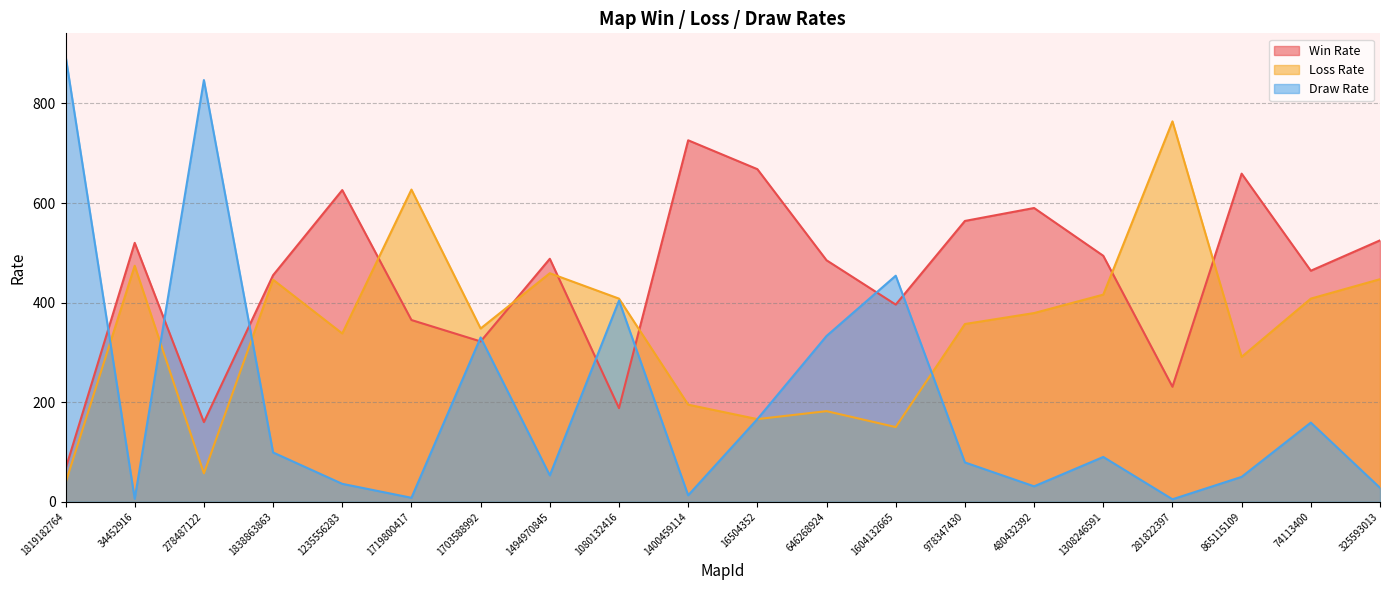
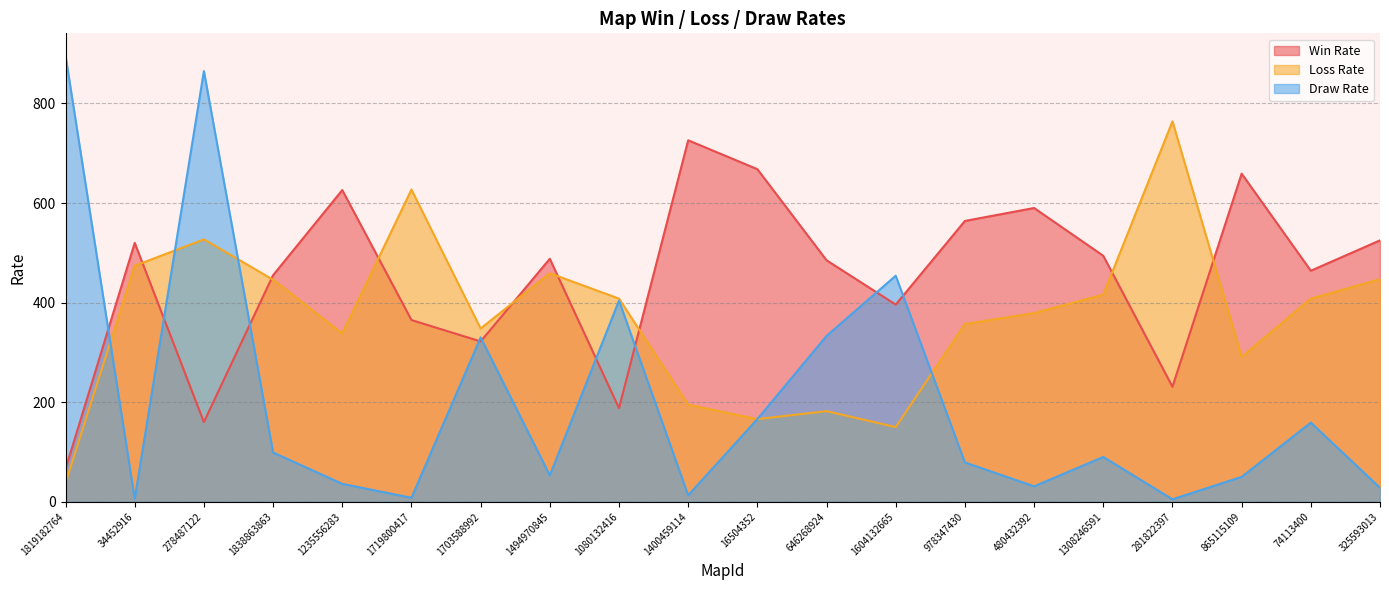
  {
    "Win Rate": {
      "1819182764": 70,
      "34452916": 520,
      "278487122": 160,
      "1838863863": 460,
      "1235556283": 630,
      "1719800417": 370,
      "1703588992": 320,
      "1494970845": 490,
      "1080132416": 190,
      "1400459114": 730,
      "16504352": 670,
      "646268924": 490,
      "1604132665": 400,
      "978347430": 560,
      "480432392": 590,
      "1308246591": 490,
      "281822397": 230,
      "865115109": 660,
      "74113400": 460,
      "325593013": 530
    },
    "Loss Rate": {
      "1819182764": 40,
      "34452916": 470,
-     "278487122": 60,
+     "278487122": 530,
      "1838863863": 450,
      "1235556283": 340,
      "1719800417": 630,
      "1703588992": 350,
      "1494970845": 460,
      "1400459114": 200,
      "646268924": 180,
      "1604132665": 150,
      "978347430": 360,
      "480432392": 380,
      "1308246591": 420,
      "281822397": 760,
      "865115109": 290,
      "74113400": 410,
      "325593013": 450
    },
    "Draw Rate": {
      "1819182764": 900,
      "34452916": 10,
-     "278487122": 850,
+     "278487122": 870,
      "1838863863": 100,
      "1235556283": 40,
      "1719800417": 10,
      "1703588992": 330,
      "1494970845": 50,
      "1400459114": 10,
      "646268924": 330,
      "1604132665": 450,
      "978347430": 80,
      "480432392": 30,
      "1308246591": 90,
      "281822397": 10,
      "865115109": 50,
      "74113400": 160,
      "325593013": 30
    }
  }
